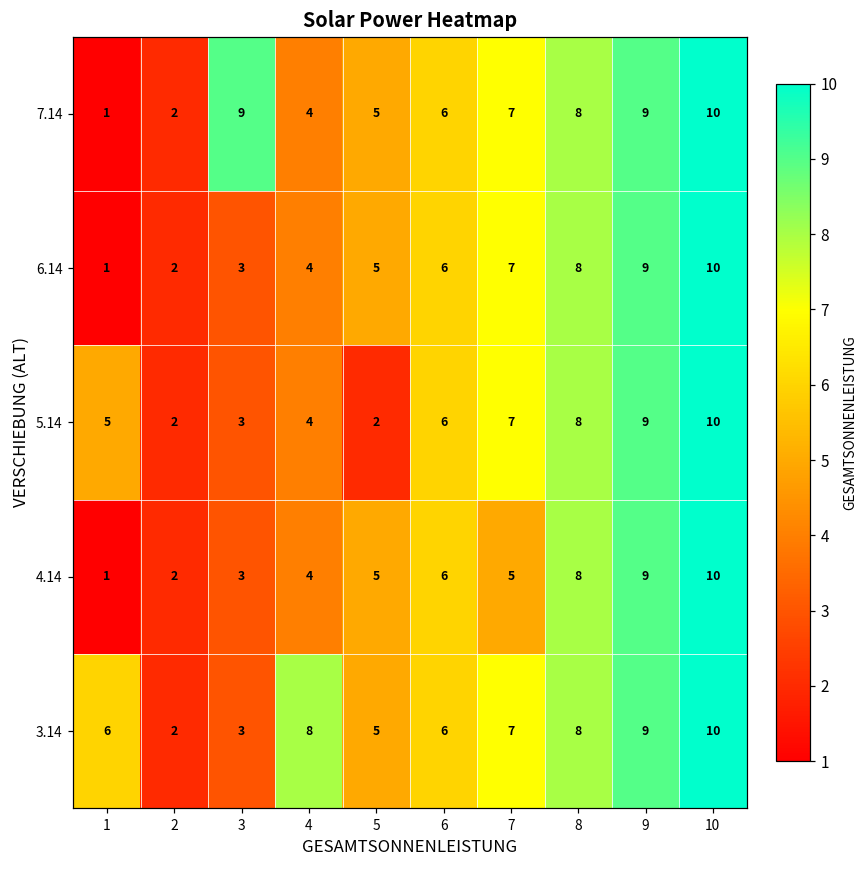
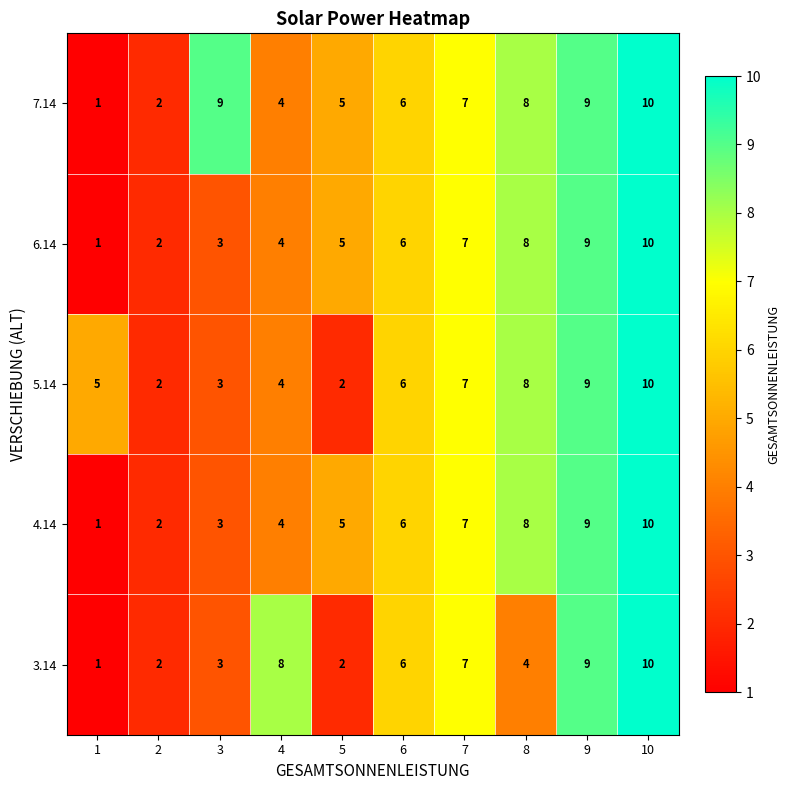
  {
    "7.14": {
      "1": 1,
      "2": 2,
      "3": 9,
      "4": 4,
      "5": 5,
      "6": 6,
      "7": 7,
      "8": 8,
      "9": 9,
      "10": 10
    },
    "6.14": {
      "1": 1,
      "2": 2,
      "3": 3,
      "4": 4,
      "5": 5,
      "6": 6,
      "7": 7,
      "8": 8,
      "9": 9,
      "10": 10
    },
    "5.14": {
      "1": 5,
      "2": 2,
      "3": 3,
      "4": 4,
      "5": 2,
      "6": 6,
      "7": 7,
      "8": 8,
      "9": 9,
      "10": 10
    },
    "4.14": {
      "1": 1,
      "2": 2,
      "3": 3,
      "4": 4,
      "5": 5,
      "6": 6,
-     "7": 5,
+     "7": 7,
      "8": 8,
      "9": 9,
      "10": 10
    },
    "3.14": {
-     "1": 6,
+     "1": 1,
      "2": 2,
      "3": 3,
      "4": 8,
-     "5": 5,
+     "5": 2,
      "6": 6,
      "7": 7,
-     "8": 8,
+     "8": 4,
      "9": 9,
      "10": 10
    }
  }
